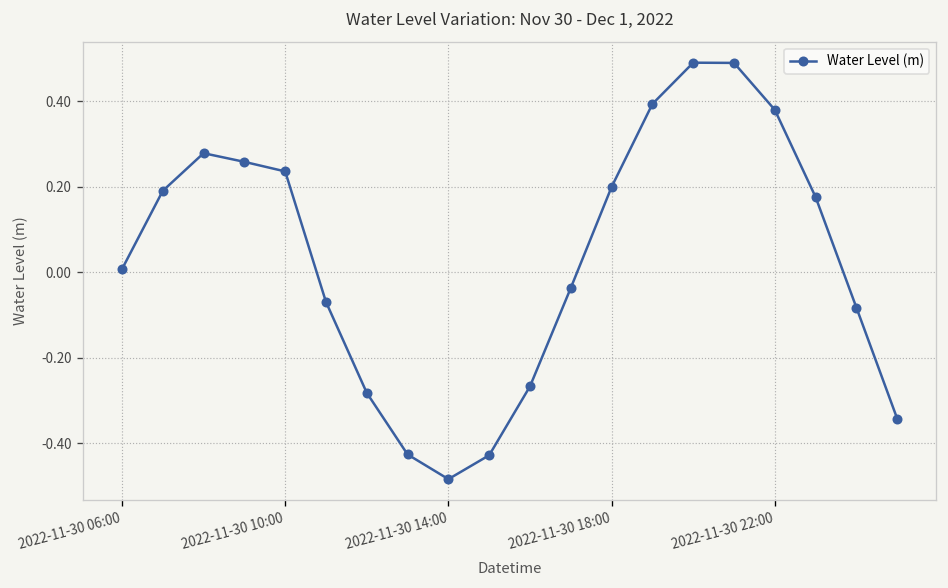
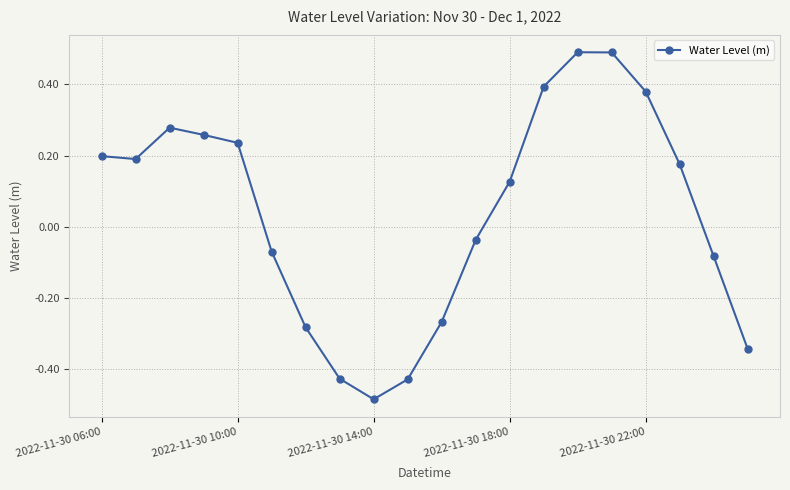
  {
-   "2022-11-30 06:00": 0.01,
+   "2022-11-30 06:00": 0.20,
    "2022-11-30 10:00": 0.24,
    "2022-11-30 14:00": -0.48,
-   "2022-11-30 18:00": 0.20,
+   "2022-11-30 18:00": 0.13,
    "2022-11-30 22:00": 0.38
  }
